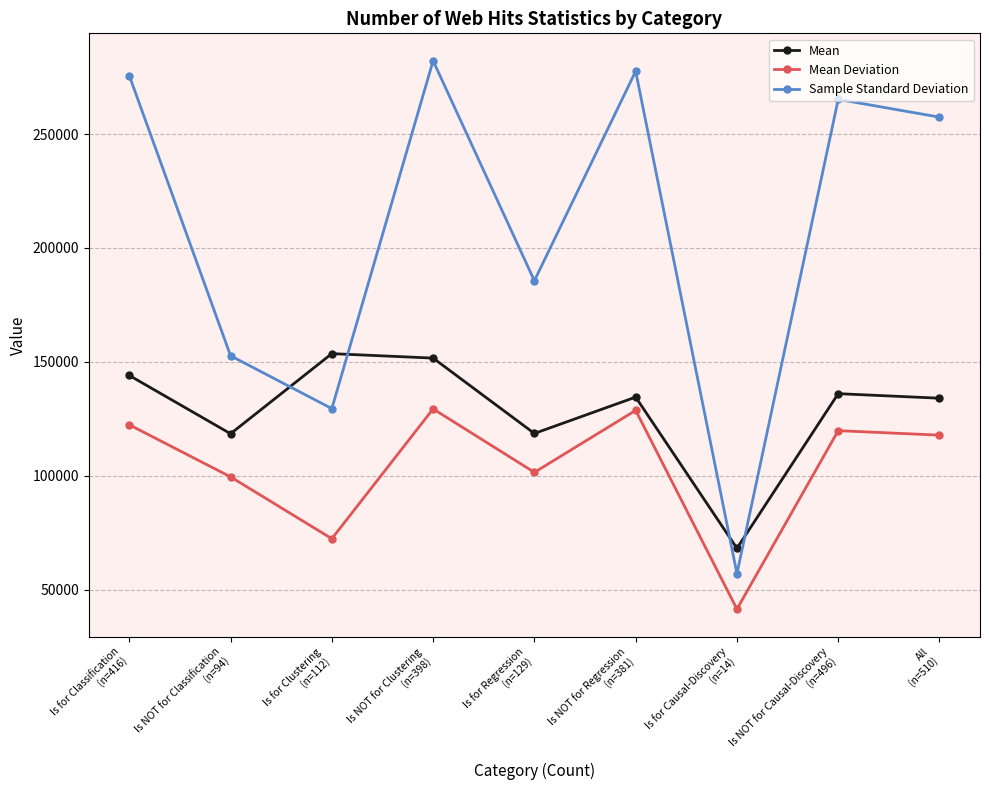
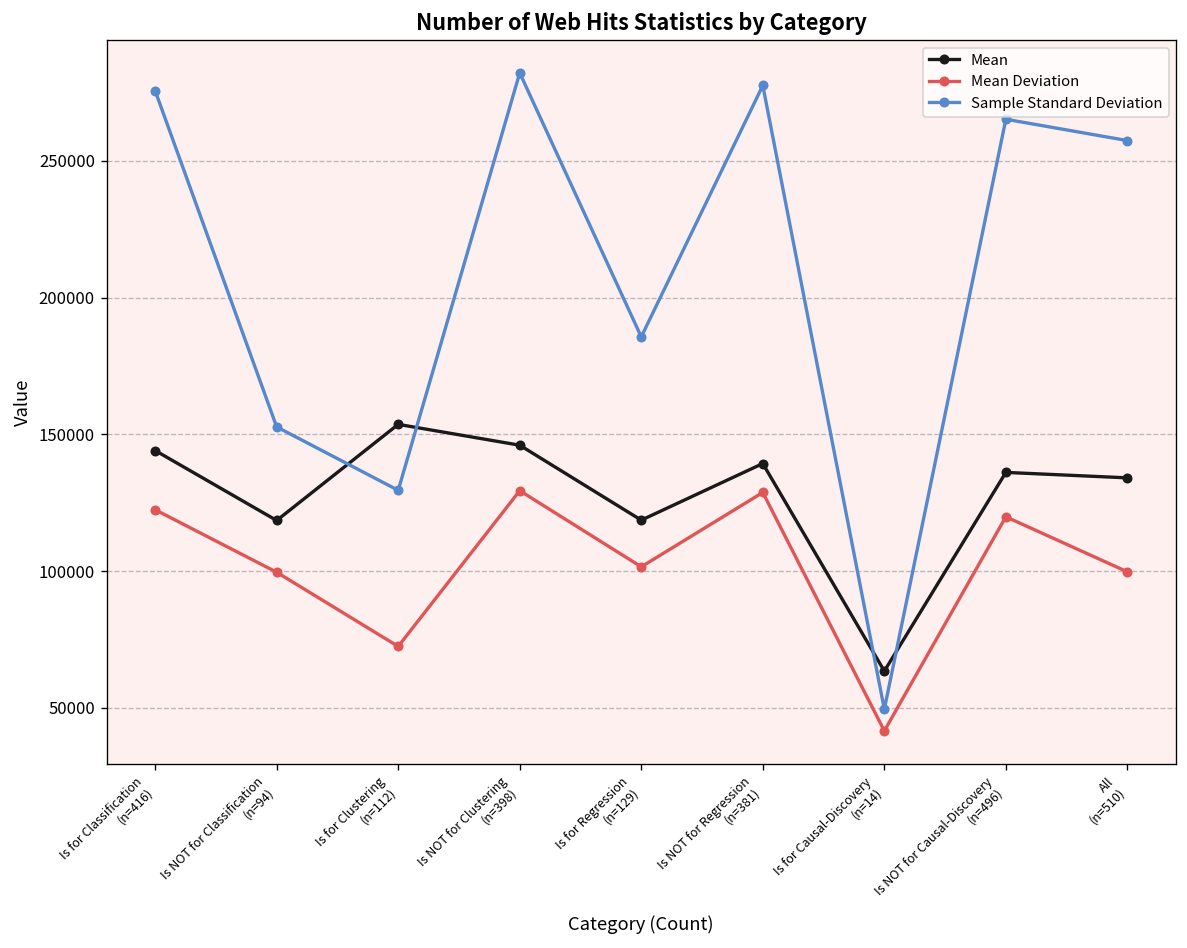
  {
    "Mean": {
      "Is for Classification (n=416)": 144000,
      "Is NOT for Classification (n=94)": 118000,
      "Is for Clustering (n=112)": 154000,
-     "Is NOT for Clustering (n=398)": 152000,
+     "Is NOT for Clustering (n=398)": 146000,
      "Is for Regression (n=129)": 119000,
-     "Is NOT for Regression (n=381)": 135000,
-     "Is for Causal-Discovery (n=14)": 68000,
+     "Is NOT for Regression (n=381)": 139000,
+     "Is for Causal-Discovery (n=14)": 63000,
      "Is NOT for Causal-Discovery (n=496)": 136000,
      "All (n=510)": 134000
    },
    "Mean Deviation": {
      "Is for Classification (n=416)": 122000,
      "Is NOT for Classification (n=94)": 100000,
      "Is for Clustering (n=112)": 72000,
      "Is NOT for Clustering (n=398)": 129000,
      "Is for Regression (n=129)": 102000,
      "Is NOT for Regression (n=381)": 129000,
      "Is for Causal-Discovery (n=14)": 42000,
      "Is NOT for Causal-Discovery (n=496)": 120000,
-     "All (n=510)": 118000
+     "All (n=510)": 100000
    },
    "Sample Standard Deviation": {
      "Is for Classification (n=416)": 276000,
      "Is NOT for Classification (n=94)": 153000,
      "Is for Clustering (n=112)": 130000,
      "Is NOT for Clustering (n=398)": 282000,
      "Is for Regression (n=129)": 186000,
      "Is NOT for Regression (n=381)": 278000,
-     "Is for Causal-Discovery (n=14)": 57000,
+     "Is for Causal-Discovery (n=14)": 49000,
      "All (n=510)": 257000
    }
  }
